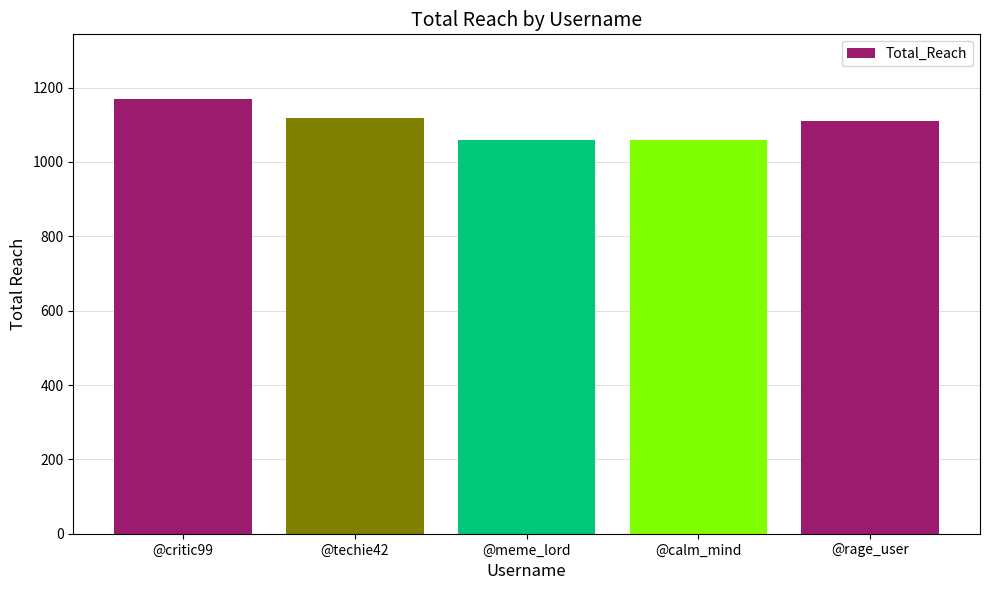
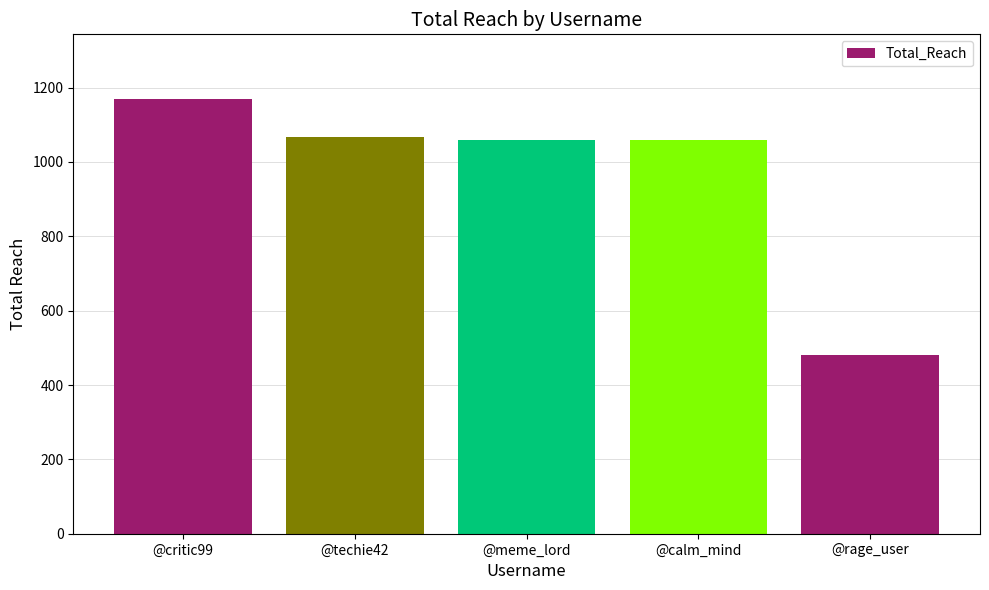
  {
    "@critic99": 1170,
-   "@techie42": 1120,
+   "@techie42": 1070,
    "@meme_lord": 1060,
    "@calm_mind": 1060,
-   "@rage_user": 1110
+   "@rage_user": 480
  }
